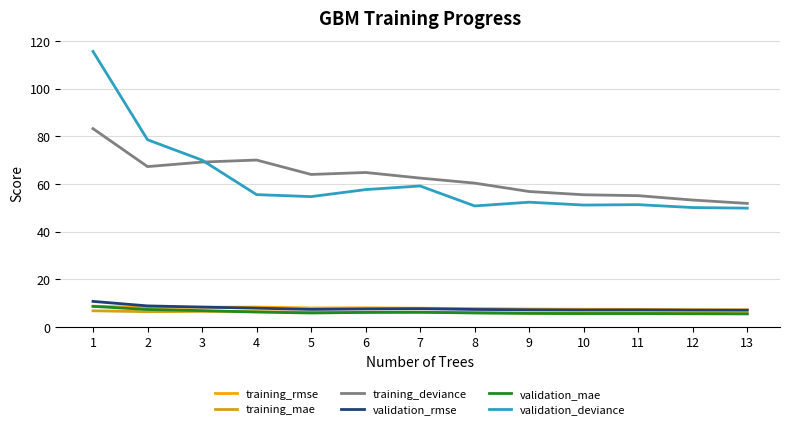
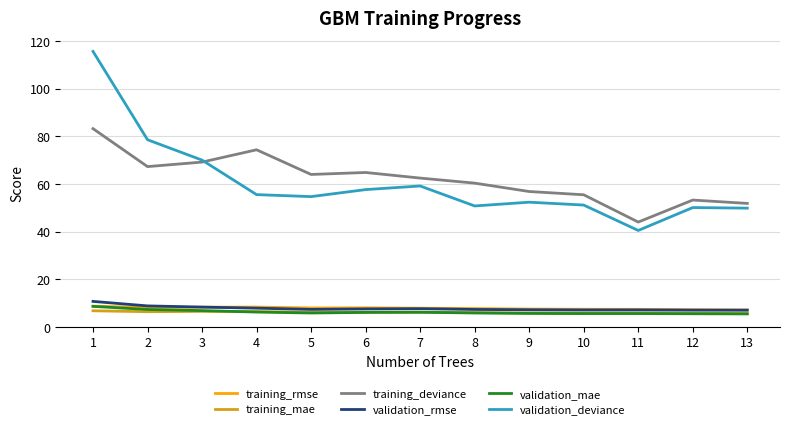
  {
    "training_deviance": {
      "1": 83,
      "2": 67,
-     "4": 70,
+     "4": 74,
      "5": 64,
      "6": 65,
      "7": 63,
      "8": 60,
      "9": 57,
      "10": 56,
-     "11": 55,
+     "11": 44,
      "12": 53,
      "13": 52
    },
    "validation_rmse": {
      "1": 11
    },
    "validation_deviance": {
      "1": 116,
      "2": 79,
      "4": 56,
      "5": 55,
      "6": 58,
      "7": 59,
      "8": 51,
      "9": 52,
      "10": 51,
-     "11": 51,
+     "11": 41,
      "12": 50,
      "13": 50
    }
  }
